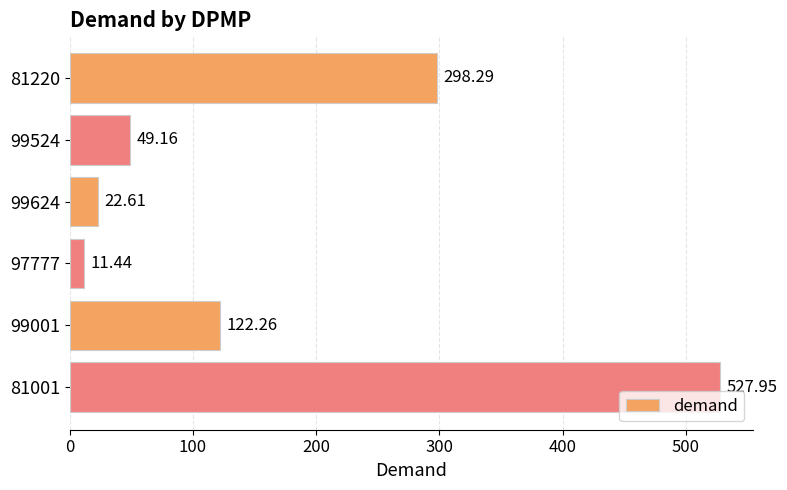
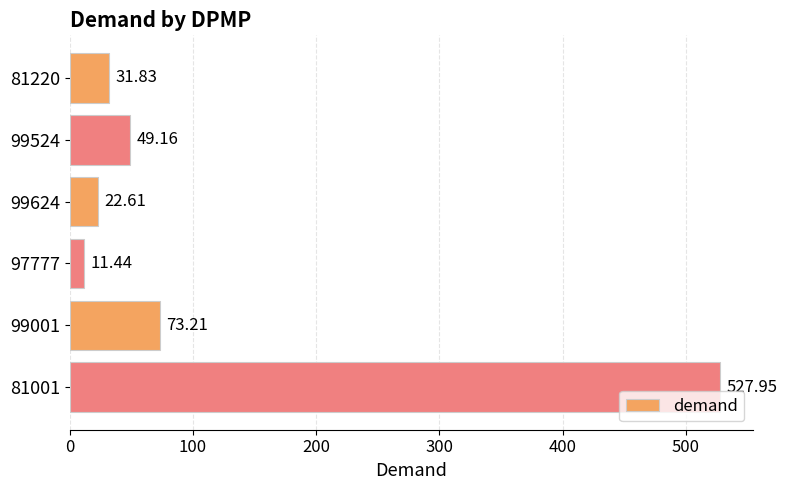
  {
-   "81220": 298.29,
+   "81220": 31.83,
    "99524": 49.16,
    "99624": 22.61,
    "97777": 11.44,
-   "99001": 122.26
+   "99001": 73.21
  }
